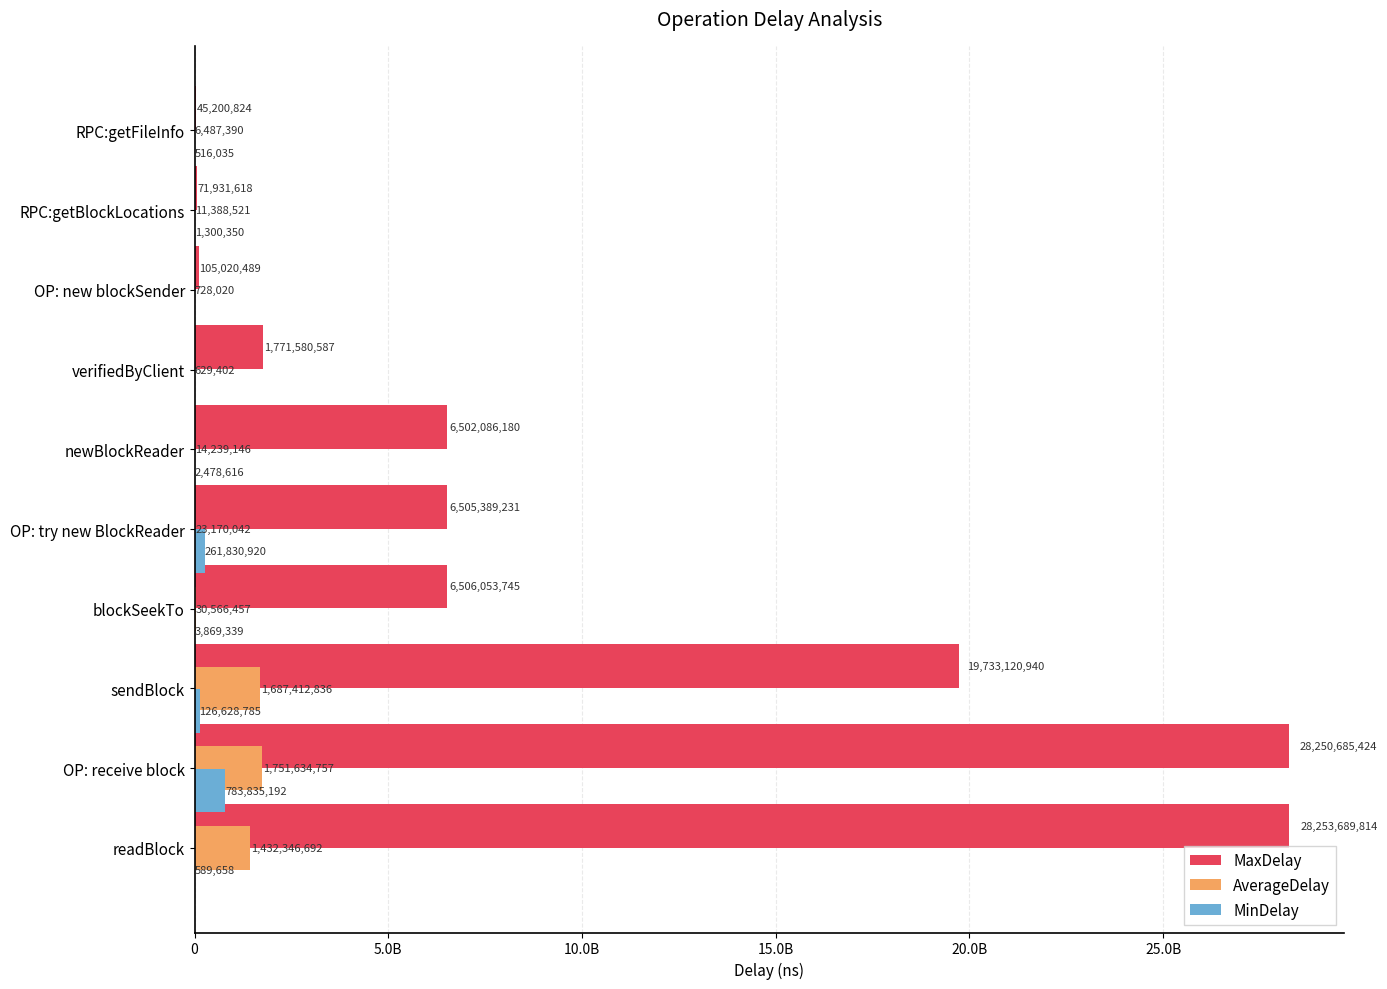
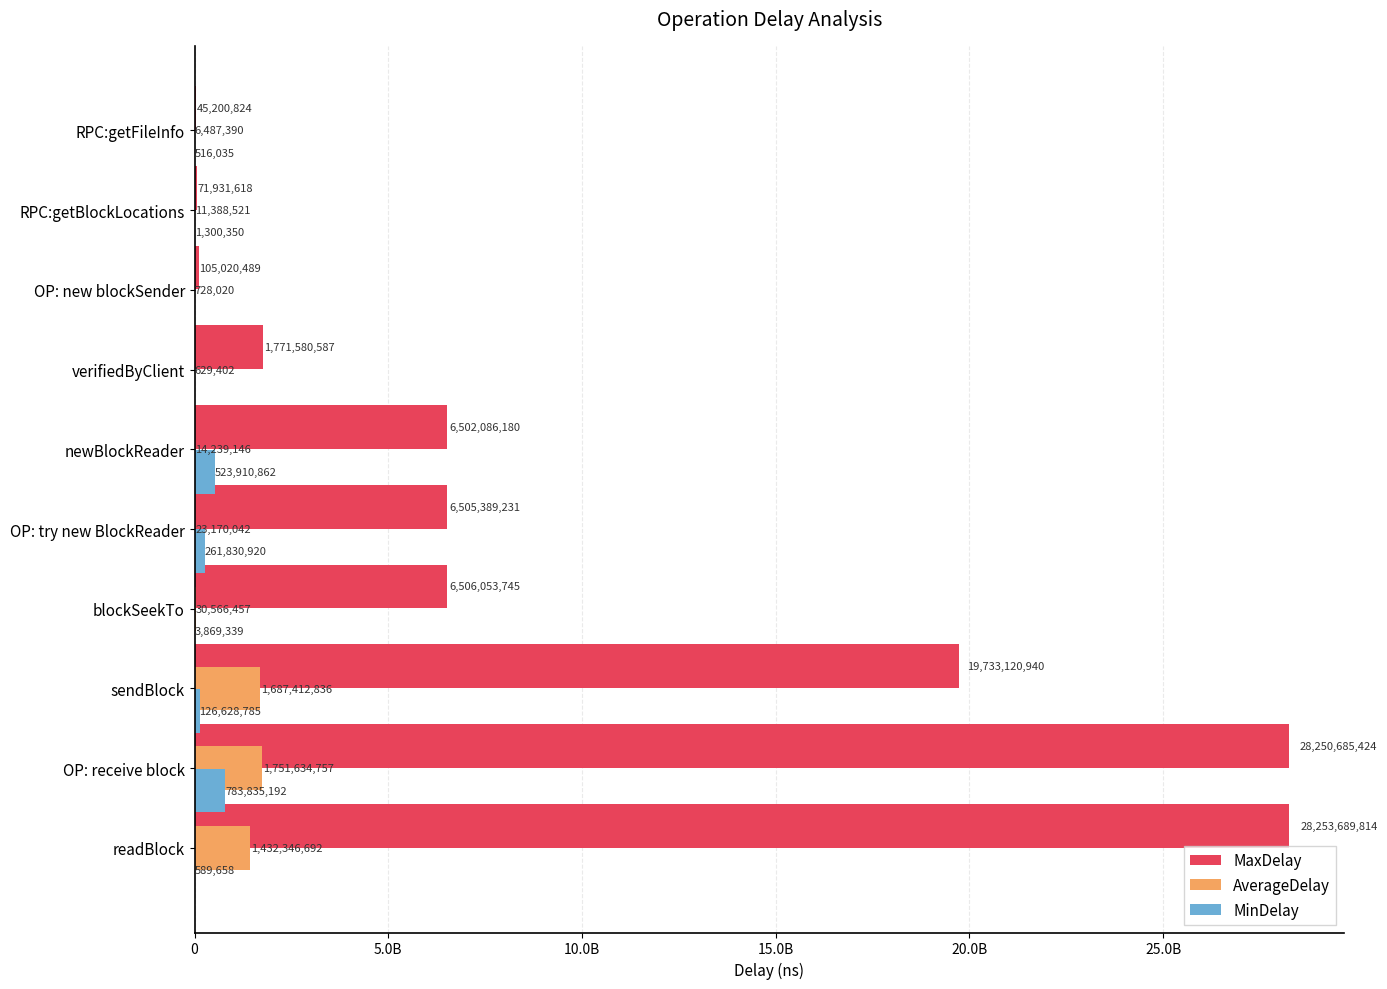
  {
    "MaxDelay": {
      "RPC:getFileInfo": "45,200,824",
      "RPC:getBlockLocations": "71,931,618",
      "OP: new blockSender": "105,020,489",
      "verifiedByClient": "1,771,580,587",
      "newBlockReader": "6,502,086,180",
      "OP: try new BlockReader": "6,505,389,231",
      "blockSeekTo": "6,506,053,745",
      "sendBlock": "19,733,120,940",
      "OP: receive block": "28,250,685,424",
      "readBlock": "28,253,689,814"
    },
    "AverageDelay": {
      "RPC:getFileInfo": "6,487,390",
      "RPC:getBlockLocations": "11,388,521",
      "OP: new blockSender": "728,020",
      "verifiedByClient": "629,402",
      "newBlockReader": "14,239,146",
      "OP: try new BlockReader": "23,170,042",
      "blockSeekTo": "30,566,457",
      "sendBlock": "1,687,412,836",
      "OP: receive block": "1,751,634,757",
      "readBlock": "1,432,346,692"
    },
    "MinDelay": {
      "RPC:getFileInfo": "516,035",
      "RPC:getBlockLocations": "1,300,350",
-     "newBlockReader": "2,478,616",
+     "newBlockReader": "523,910,862",
      "OP: try new BlockReader": "261,830,920",
      "blockSeekTo": "3,869,339",
      "sendBlock": "126,628,785",
      "OP: receive block": "783,835,192",
      "readBlock": "589,658"
    }
  }
